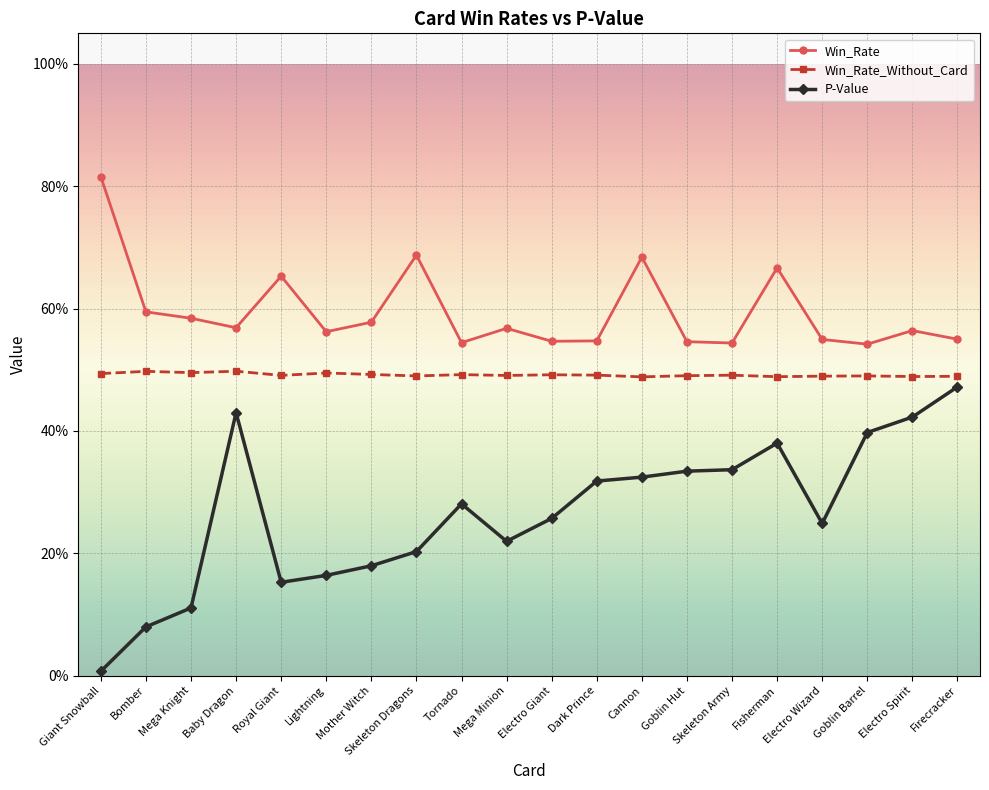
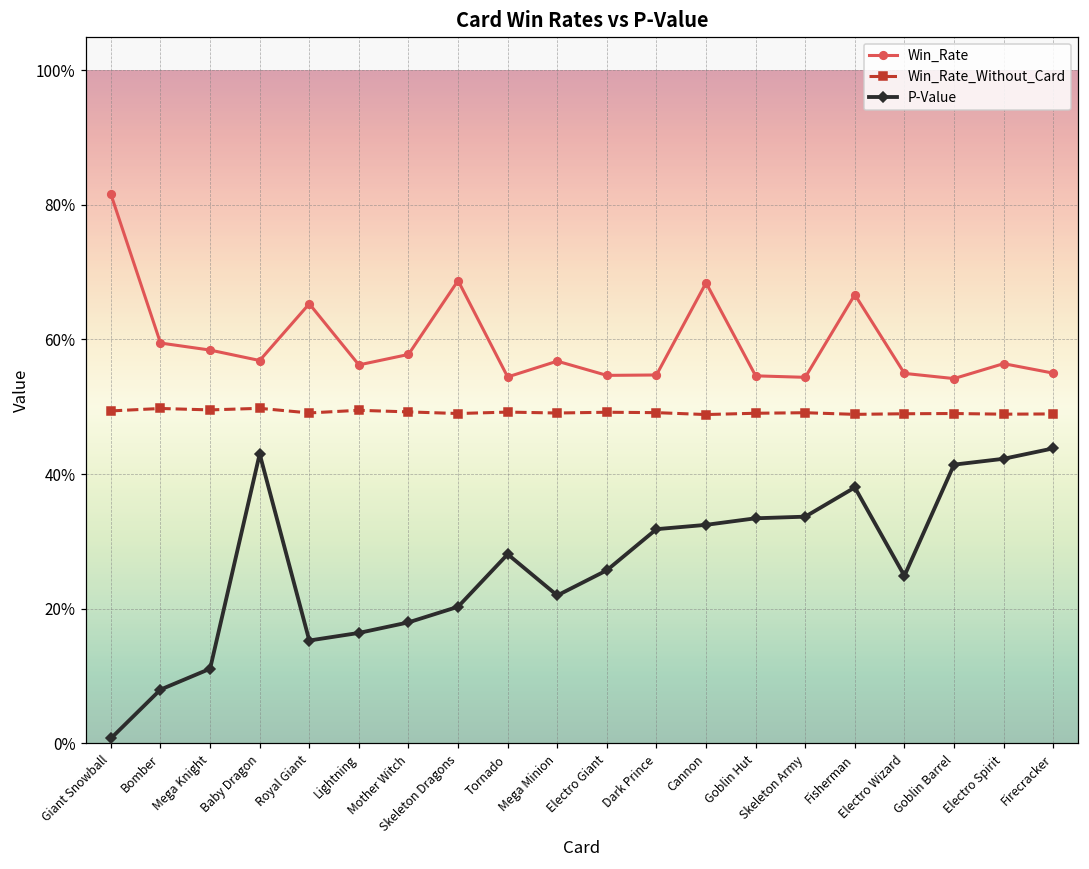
  {
    "P-Value": {
      "Giant Snowball": "1%",
      "Bomber": "8%",
      "Mega Knight": "11%",
      "Baby Dragon": "43%",
      "Royal Giant": "15%",
      "Lightning": "16%",
      "Mother Witch": "18%",
      "Skeleton Dragons": "20%",
      "Tornado": "28%",
      "Mega Minion": "22%",
      "Electro Giant": "26%",
      "Dark Prince": "32%",
      "Cannon": "32%",
      "Goblin Hut": "33%",
      "Skeleton Army": "34%",
      "Fisherman": "38%",
      "Electro Wizard": "25%",
-     "Goblin Barrel": "40%",
+     "Goblin Barrel": "41%",
      "Electro Spirit": "42%",
-     "Firecracker": "47%"
+     "Firecracker": "44%"
    }
  }
